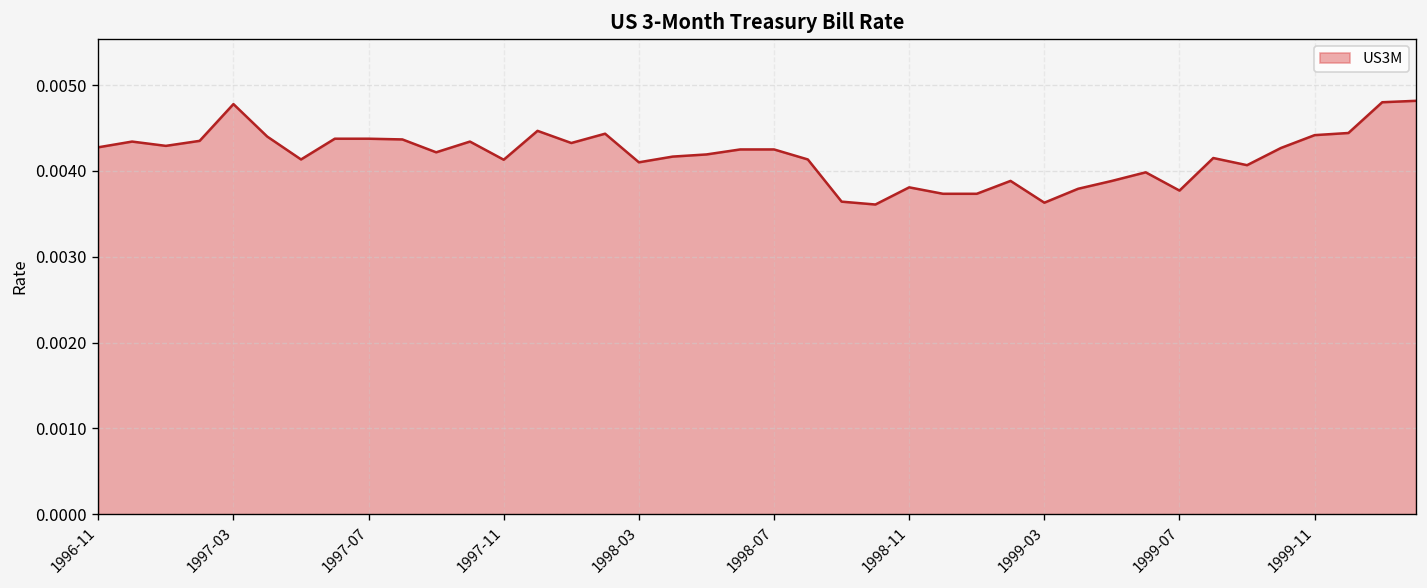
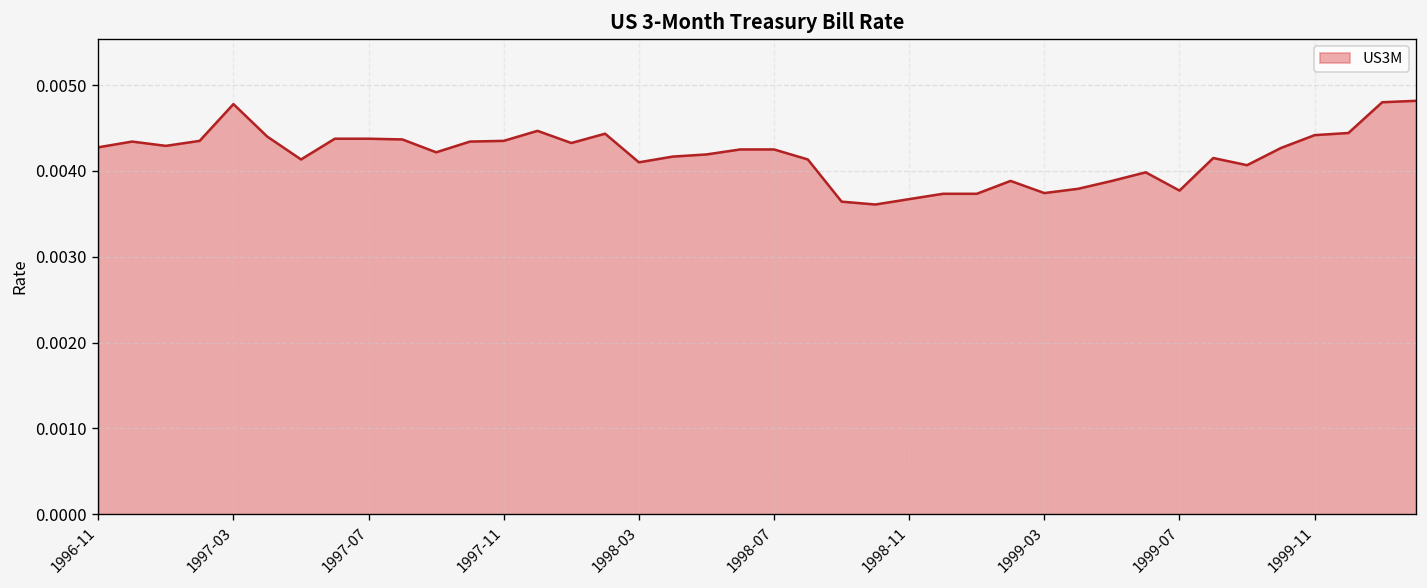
  {
    "1996-11": 0.0043,
    "1997-03": 0.0048,
    "1997-07": 0.0044,
-   "1997-11": 0.0041,
+   "1997-11": 0.0044,
    "1998-03": 0.0041,
    "1998-07": 0.0042,
-   "1998-11": 0.0038,
-   "1999-03": 0.0036,
+   "1998-11": 0.0037,
+   "1999-03": 0.0037,
    "1999-07": 0.0038,
    "1999-11": 0.0044
  }
